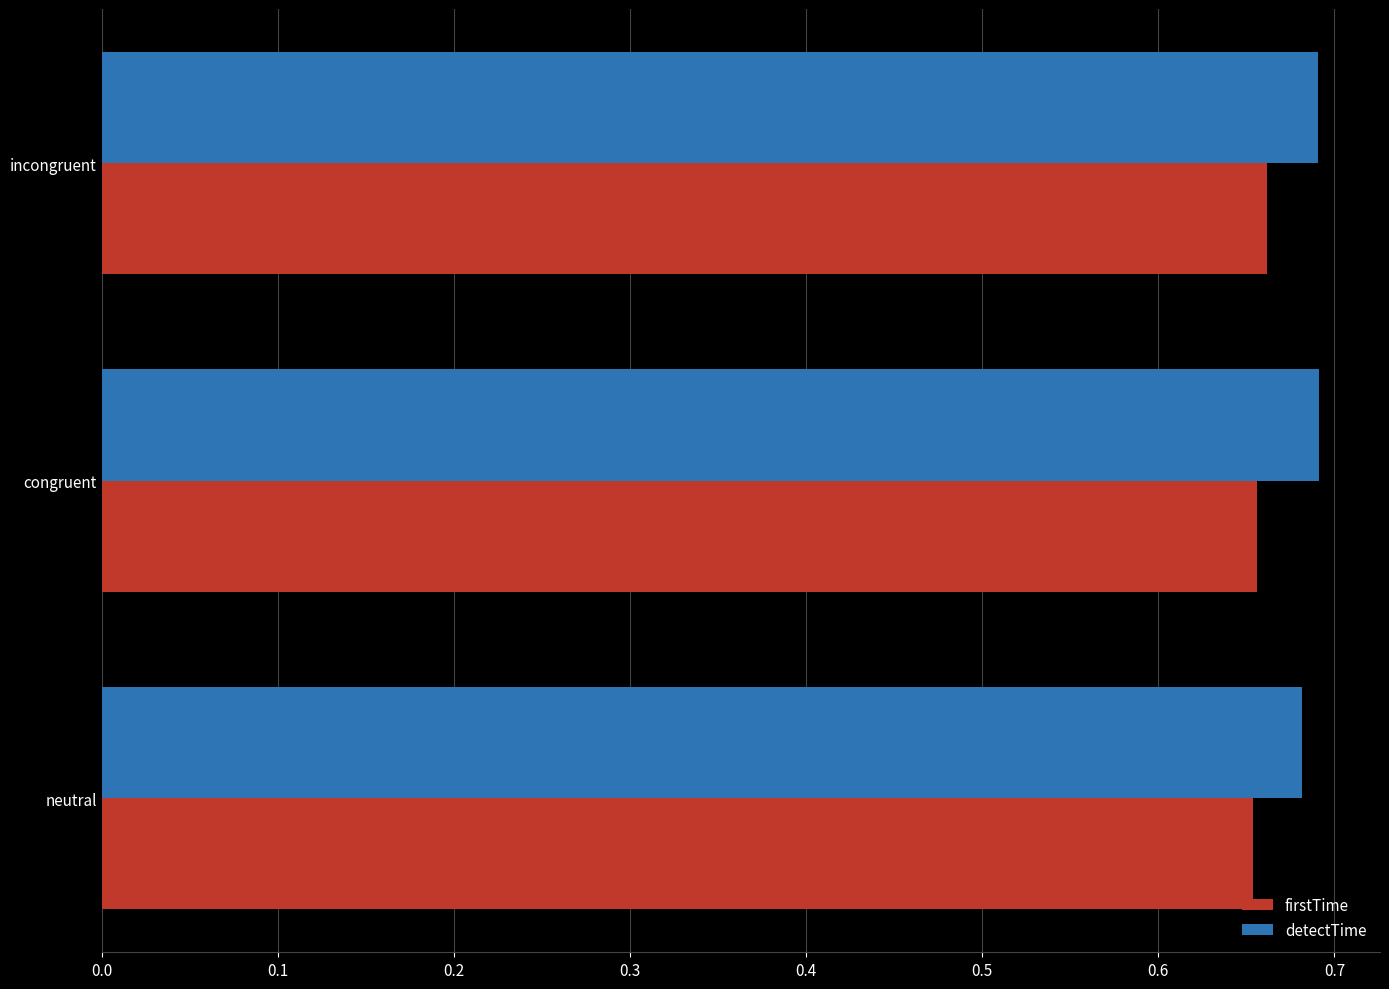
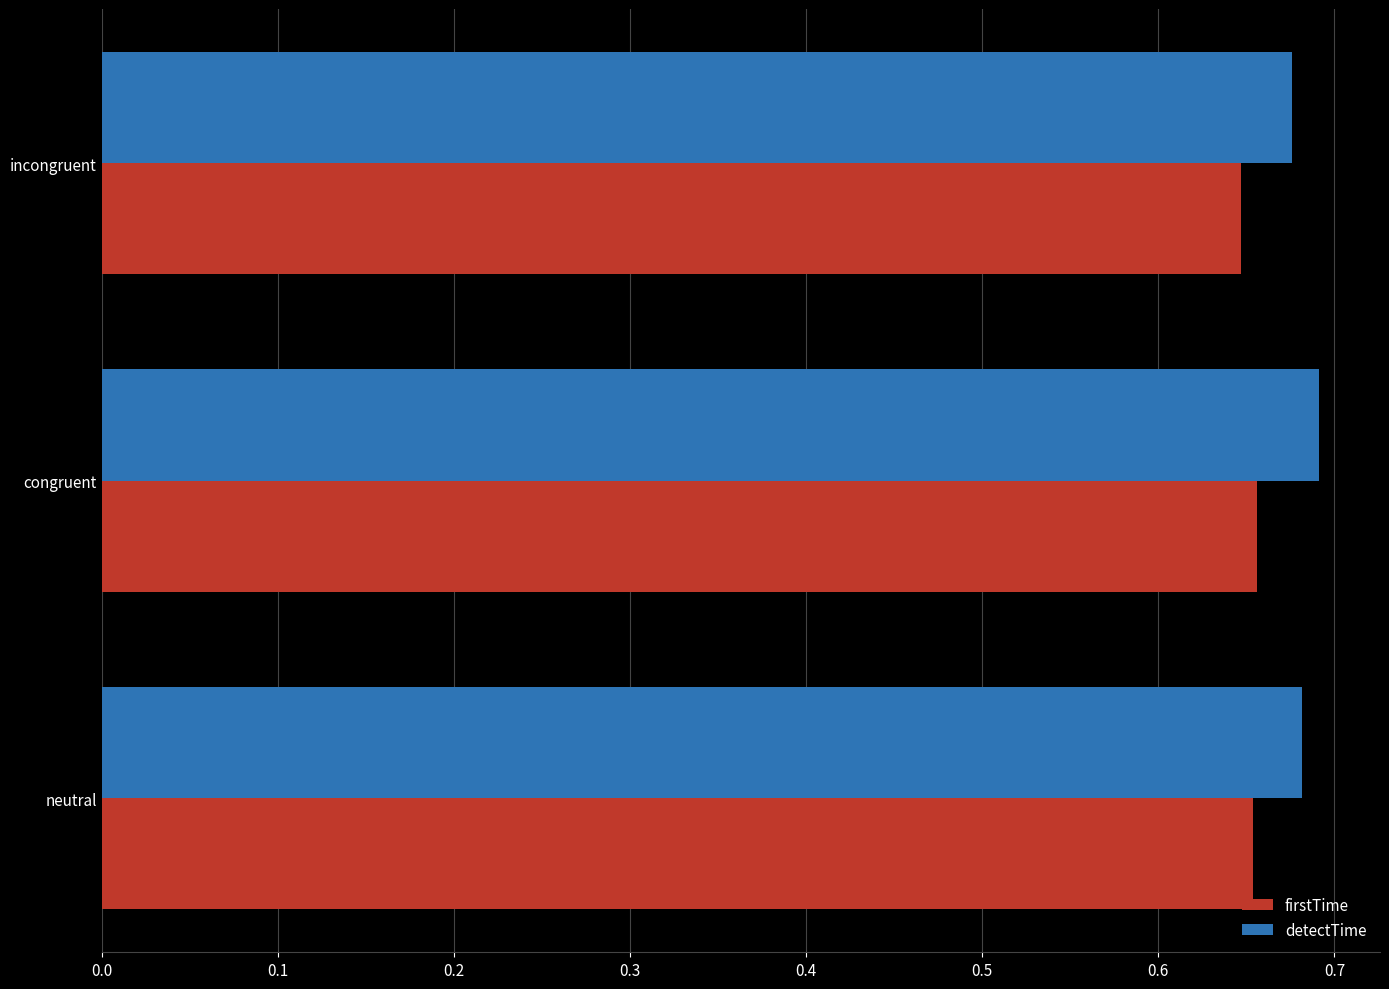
  {
    "firstTime": {
-     "incongruent": 0.662,
+     "incongruent": 0.647,
      "congruent": 0.656,
      "neutral": 0.654
    },
    "detectTime": {
-     "incongruent": 0.691,
+     "incongruent": 0.676,
      "congruent": 0.691,
      "neutral": 0.682
    }
  }
